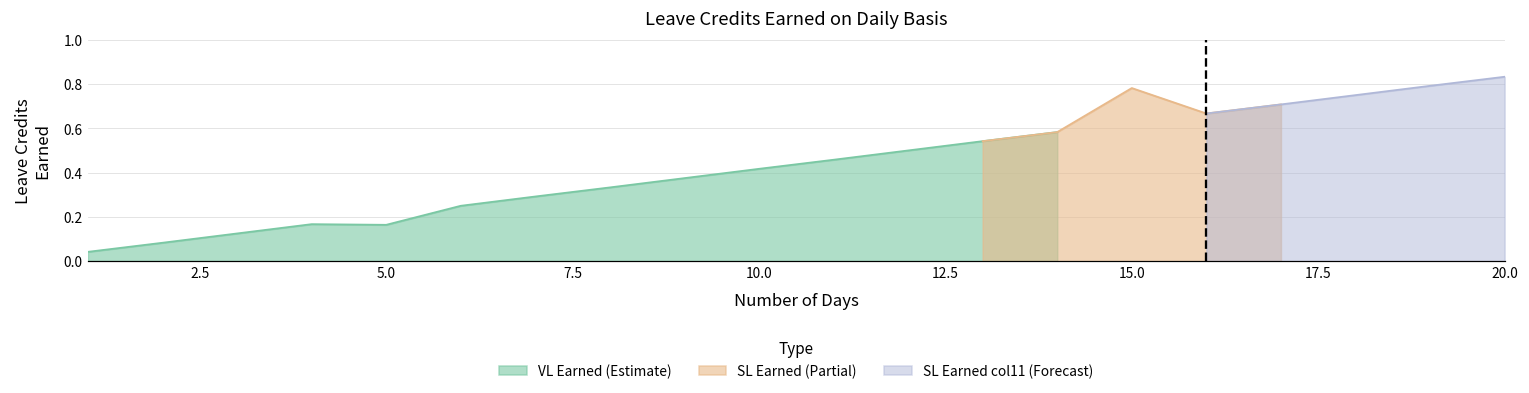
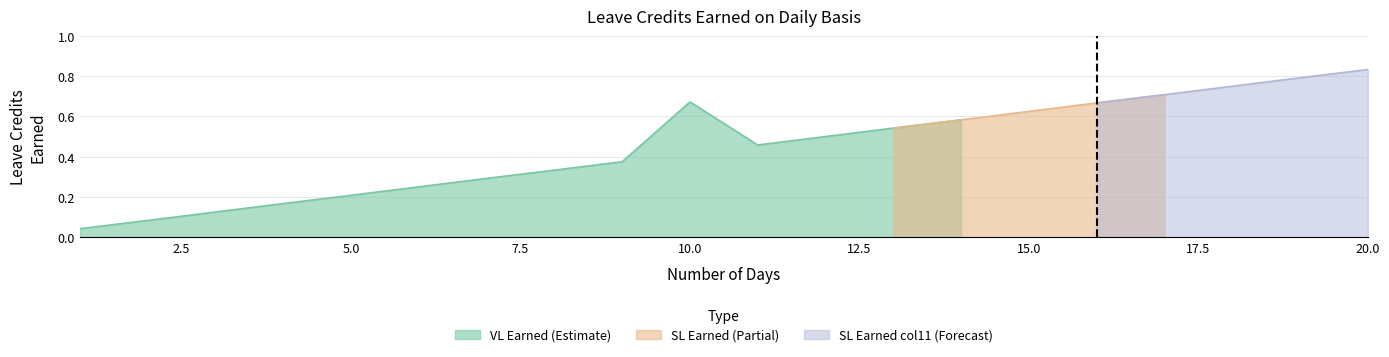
  {
    "VL Earned (Estimate)": {
-     "5.0": 0.16,
-     "10.0": 0.42
+     "5.0": 0.21,
+     "10.0": 0.67
    },
    "SL Earned (Partial)": {
-     "15.0": 0.78
+     "15.0": 0.63
    },
    "SL Earned col11 (Forecast)": {
      "20.0": 0.83
    }
  }
